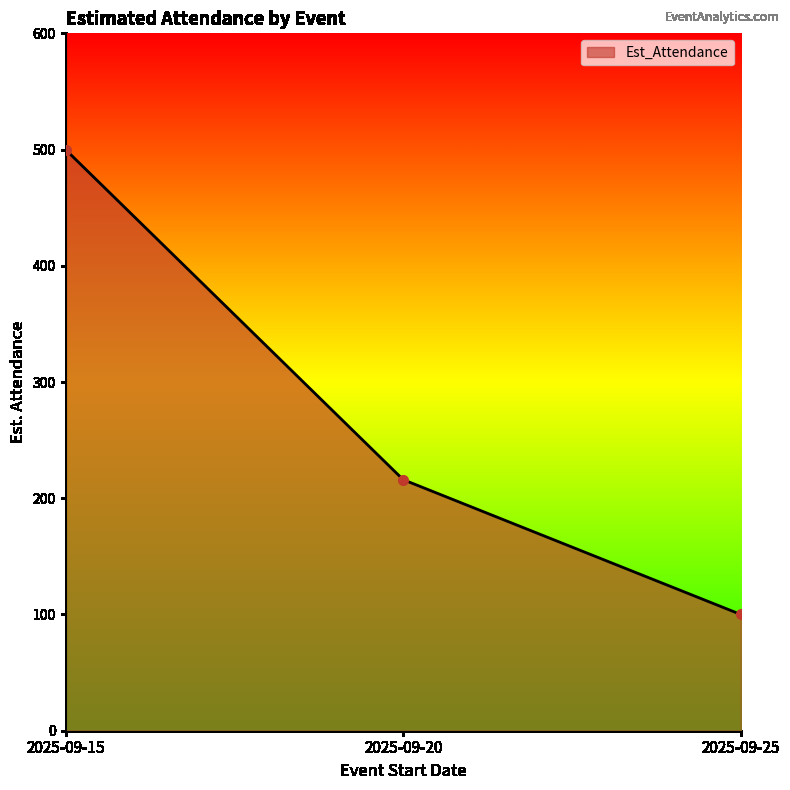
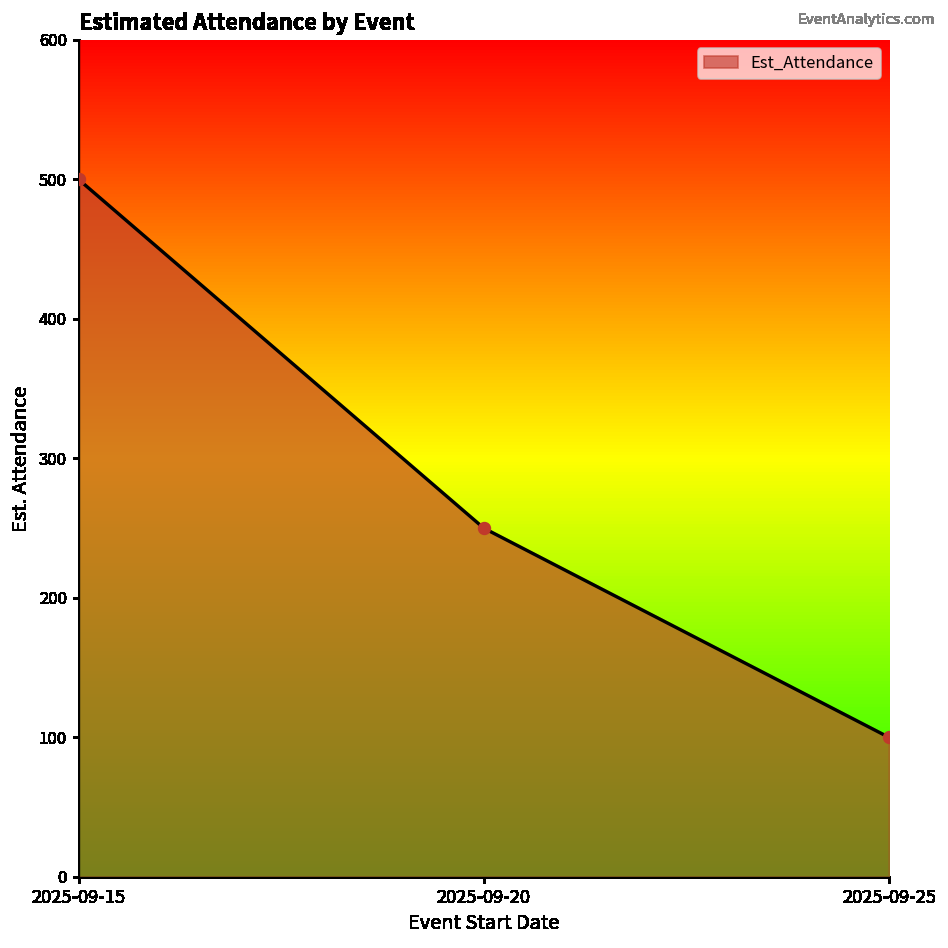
  {
    "2025-09-15": 500,
-   "2025-09-20": 216,
+   "2025-09-20": 250,
    "2025-09-25": 100
  }
